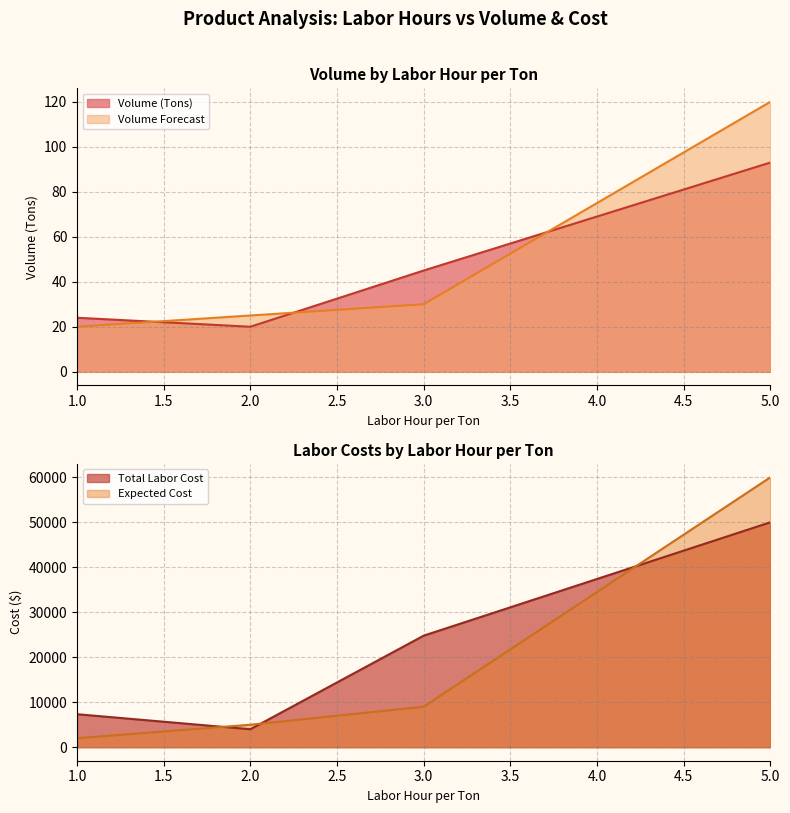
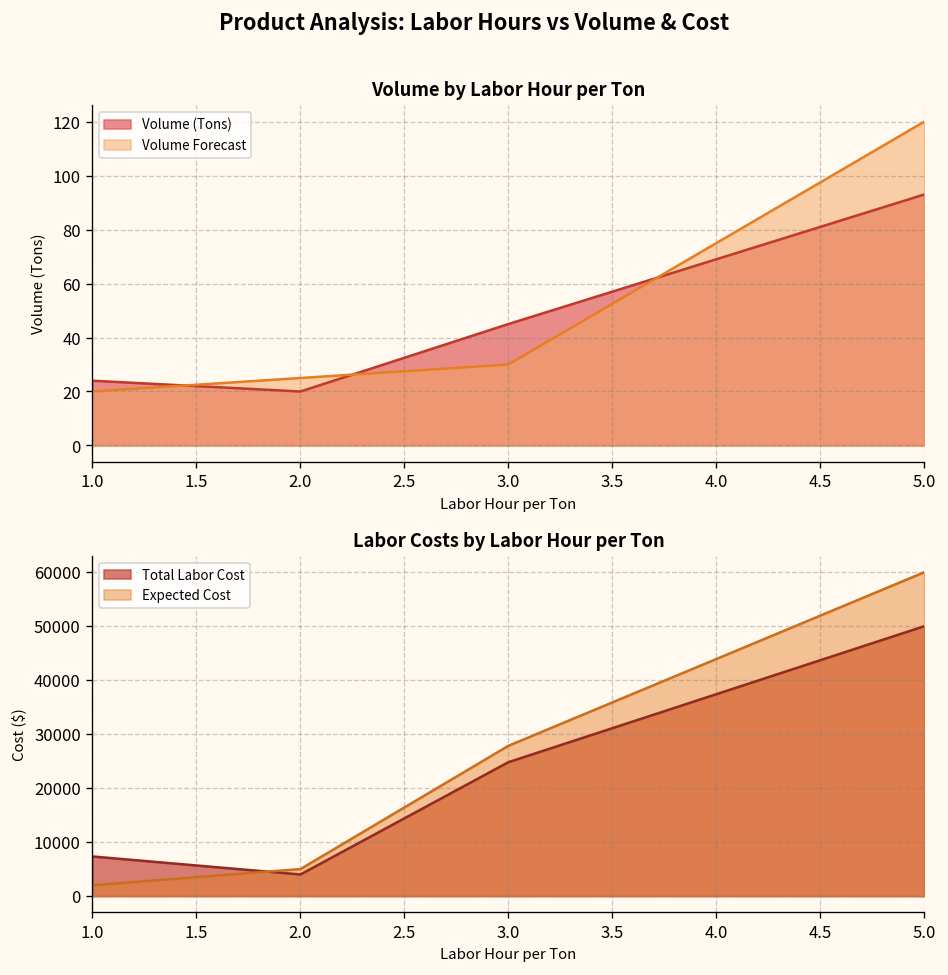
  {
    "Volume by Labor Hour per Ton": {
      "Volume (Tons)": {
        "1.0": 24,
        "2.0": 20,
        "3.0": 45,
        "5.0": 93
      },
      "Volume Forecast": {
        "1.0": 20,
        "2.0": 25,
        "3.0": 30,
        "5.0": 120
      }
    },
    "Labor Costs by Labor Hour per Ton": {
      "Total Labor Cost": {
        "1.0": 7000,
        "2.0": 4000,
        "3.0": 25000,
        "5.0": 50000
      },
      "Expected Cost": {
        "1.0": 2000,
        "2.0": 5000,
-       "3.0": 9000,
+       "3.0": 28000,
        "5.0": 60000
      }
    }
  }
